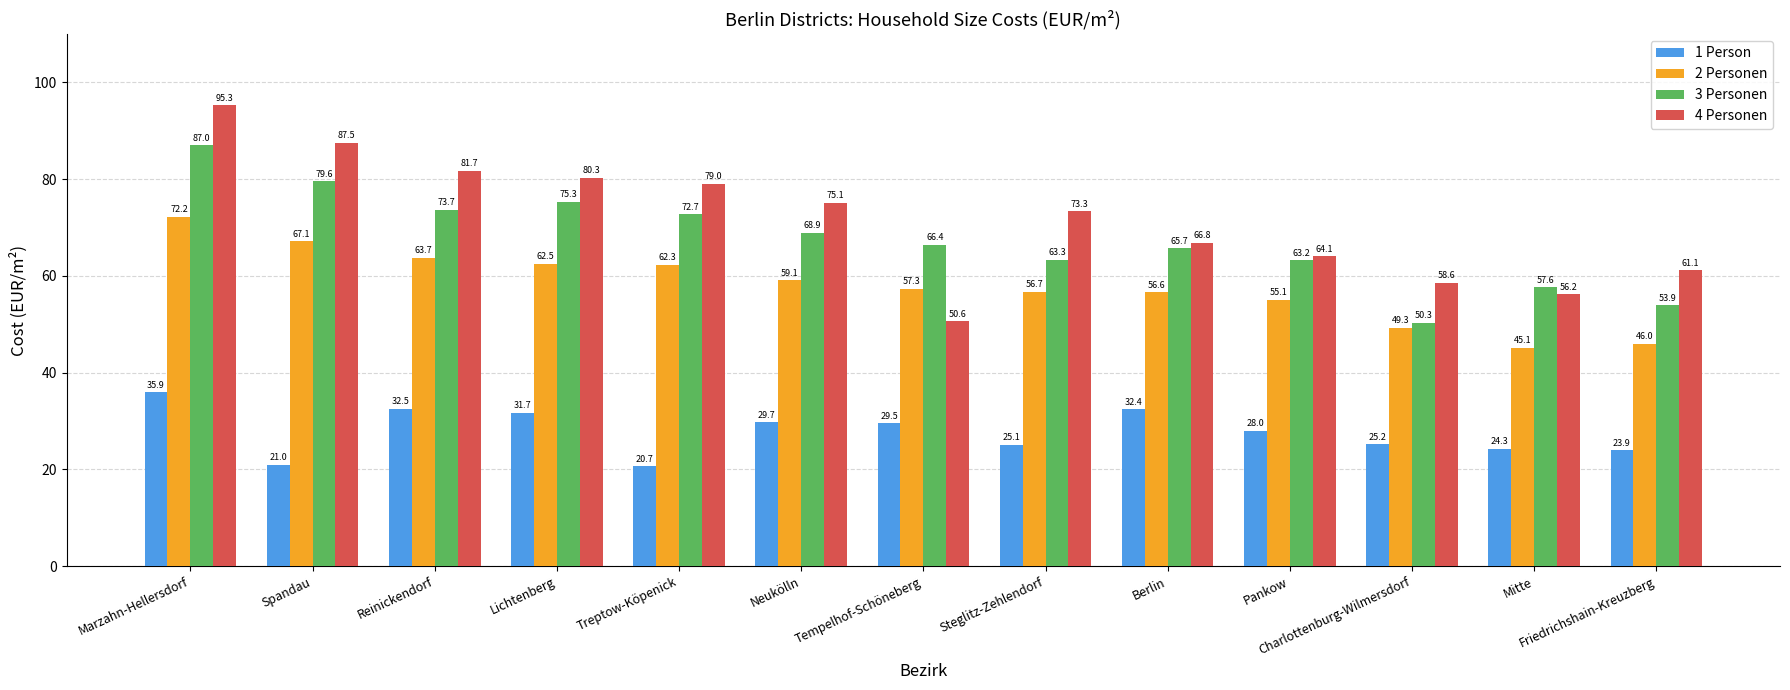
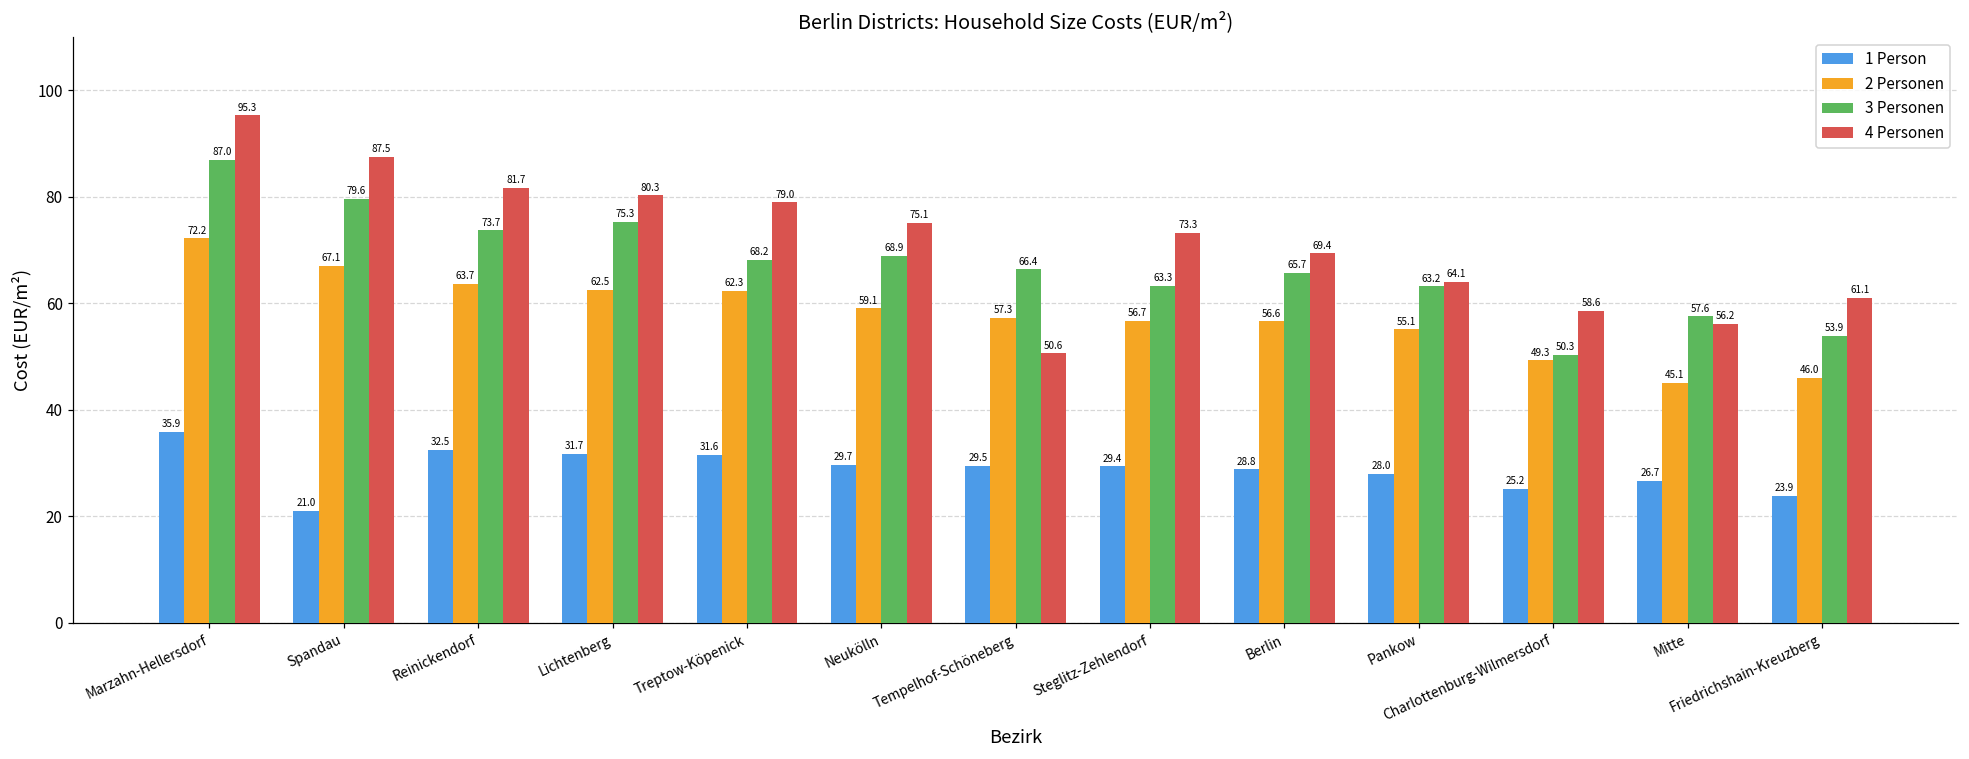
  {
    "1 Person": {
      "Marzahn-Hellersdorf": 35.9,
      "Spandau": 21.0,
      "Reinickendorf": 32.5,
      "Lichtenberg": 31.7,
-     "Treptow-Köpenick": 20.7,
+     "Treptow-Köpenick": 31.6,
      "Neukölln": 29.7,
      "Tempelhof-Schöneberg": 29.5,
-     "Steglitz-Zehlendorf": 25.1,
-     "Berlin": 32.4,
+     "Steglitz-Zehlendorf": 29.4,
+     "Berlin": 28.8,
      "Pankow": 28.0,
      "Charlottenburg-Wilmersdorf": 25.2,
-     "Mitte": 24.3,
+     "Mitte": 26.7,
      "Friedrichshain-Kreuzberg": 23.9
    },
    "2 Personen": {
      "Marzahn-Hellersdorf": 72.2,
      "Spandau": 67.1,
      "Reinickendorf": 63.7,
      "Lichtenberg": 62.5,
      "Treptow-Köpenick": 62.3,
      "Neukölln": 59.1,
      "Tempelhof-Schöneberg": 57.3,
      "Steglitz-Zehlendorf": 56.7,
      "Berlin": 56.6,
      "Pankow": 55.1,
      "Charlottenburg-Wilmersdorf": 49.3,
      "Mitte": 45.1,
      "Friedrichshain-Kreuzberg": 46.0
    },
    "3 Personen": {
      "Marzahn-Hellersdorf": 87.0,
      "Spandau": 79.6,
      "Reinickendorf": 73.7,
      "Lichtenberg": 75.3,
-     "Treptow-Köpenick": 72.7,
+     "Treptow-Köpenick": 68.2,
      "Neukölln": 68.9,
      "Tempelhof-Schöneberg": 66.4,
      "Steglitz-Zehlendorf": 63.3,
      "Berlin": 65.7,
      "Pankow": 63.2,
      "Charlottenburg-Wilmersdorf": 50.3,
      "Mitte": 57.6,
      "Friedrichshain-Kreuzberg": 53.9
    },
    "4 Personen": {
      "Marzahn-Hellersdorf": 95.3,
      "Spandau": 87.5,
      "Reinickendorf": 81.7,
      "Lichtenberg": 80.3,
      "Treptow-Köpenick": 79.0,
      "Neukölln": 75.1,
      "Tempelhof-Schöneberg": 50.6,
      "Steglitz-Zehlendorf": 73.3,
-     "Berlin": 66.8,
+     "Berlin": 69.4,
      "Pankow": 64.1,
      "Charlottenburg-Wilmersdorf": 58.6,
      "Mitte": 56.2,
      "Friedrichshain-Kreuzberg": 61.1
    }
  }
